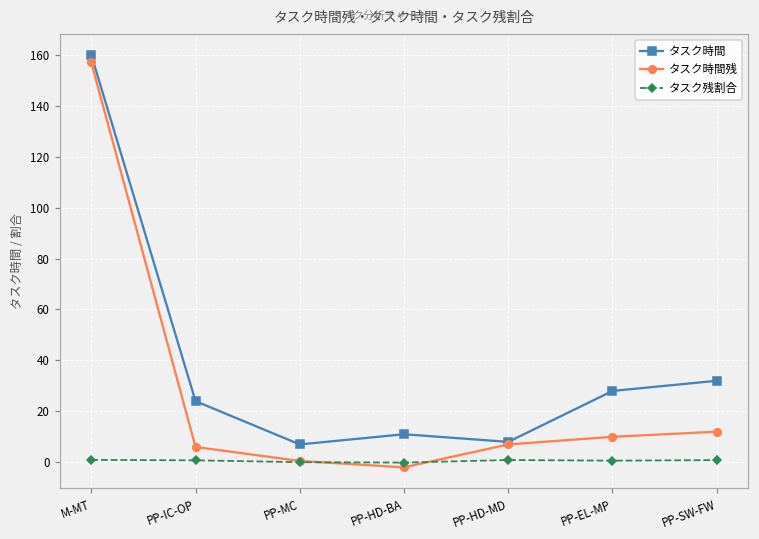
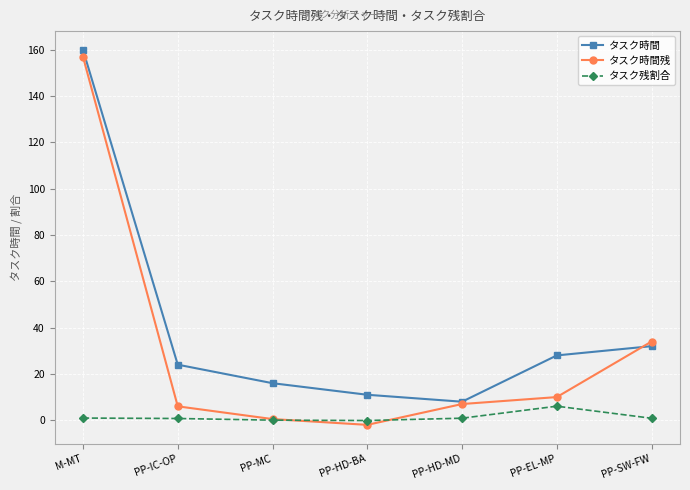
  {
    "タスク時間": {
      "M-MT": 160,
      "PP-IC-OP": 24,
-     "PP-MC": 7,
+     "PP-MC": 16,
      "PP-HD-BA": 11,
      "PP-EL-MP": 28,
      "PP-SW-FW": 32
    },
    "タスク時間残": {
      "M-MT": 157,
      "PP-IC-OP": 6,
      "PP-HD-BA": -2,
      "PP-EL-MP": 10,
-     "PP-SW-FW": 12
+     "PP-SW-FW": 34
    },
    "タスク残割合": {
      "M-MT": 1,
      "PP-IC-OP": 1,
      "PP-HD-BA": 0,
      "PP-HD-MD": 1,
-     "PP-EL-MP": 1,
+     "PP-EL-MP": 6,
      "PP-SW-FW": 1
    }
  }
